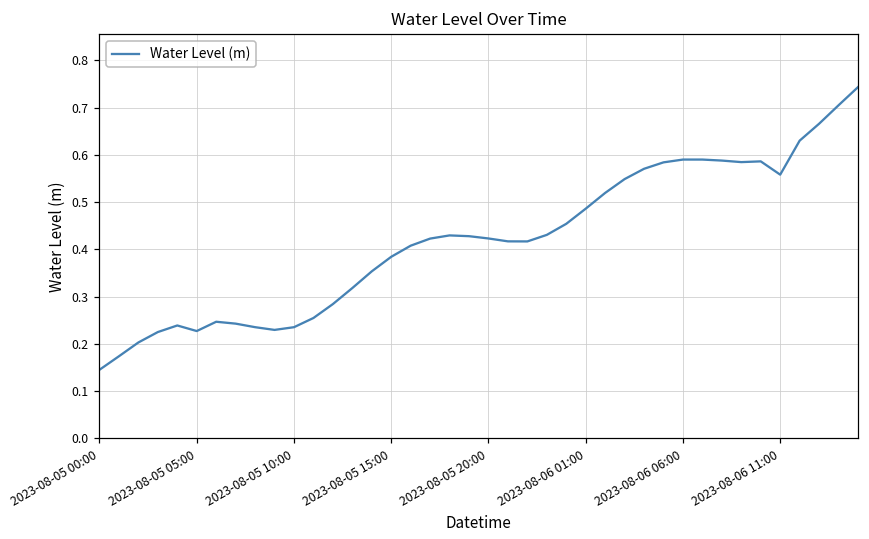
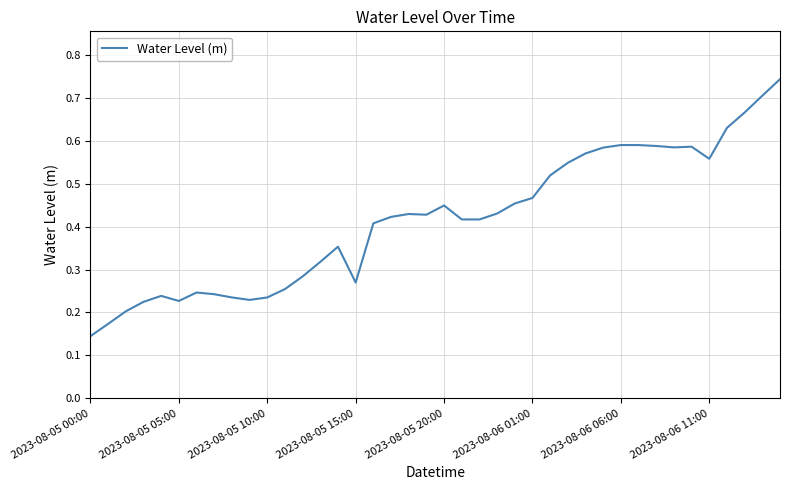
  {
    "2023-08-05 00:00": 0.14,
    "2023-08-05 05:00": 0.23,
    "2023-08-05 10:00": 0.24,
-   "2023-08-05 15:00": 0.38,
-   "2023-08-05 20:00": 0.42,
-   "2023-08-06 01:00": 0.49,
+   "2023-08-05 15:00": 0.27,
+   "2023-08-05 20:00": 0.45,
+   "2023-08-06 01:00": 0.47,
    "2023-08-06 06:00": 0.59,
    "2023-08-06 11:00": 0.56
  }
